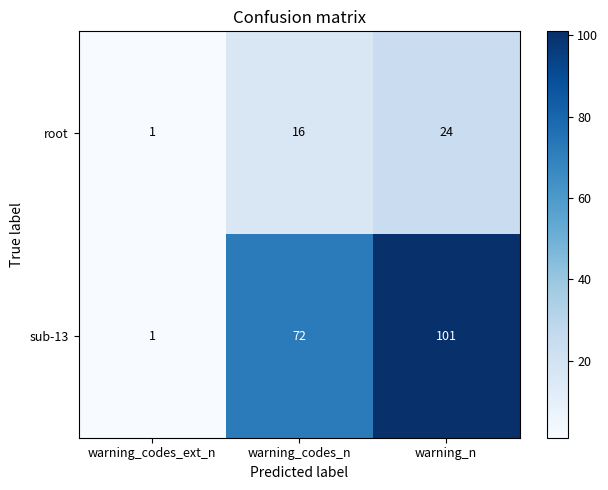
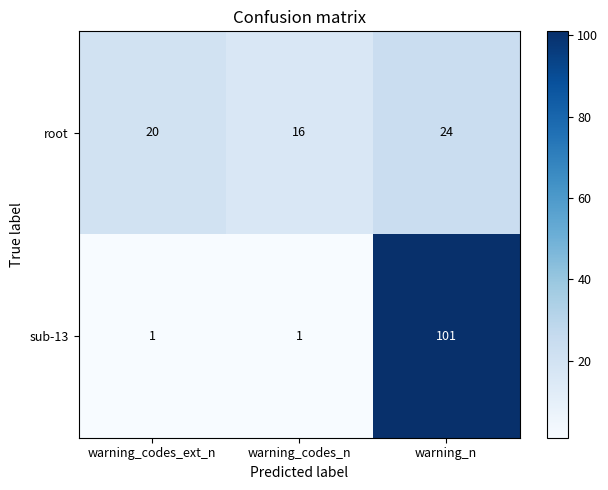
  {
    "root": {
-     "warning_codes_ext_n": 1,
+     "warning_codes_ext_n": 20,
      "warning_codes_n": 16,
      "warning_n": 24
    },
    "sub-13": {
      "warning_codes_ext_n": 1,
-     "warning_codes_n": 72,
+     "warning_codes_n": 1,
      "warning_n": 101
    }
  }
